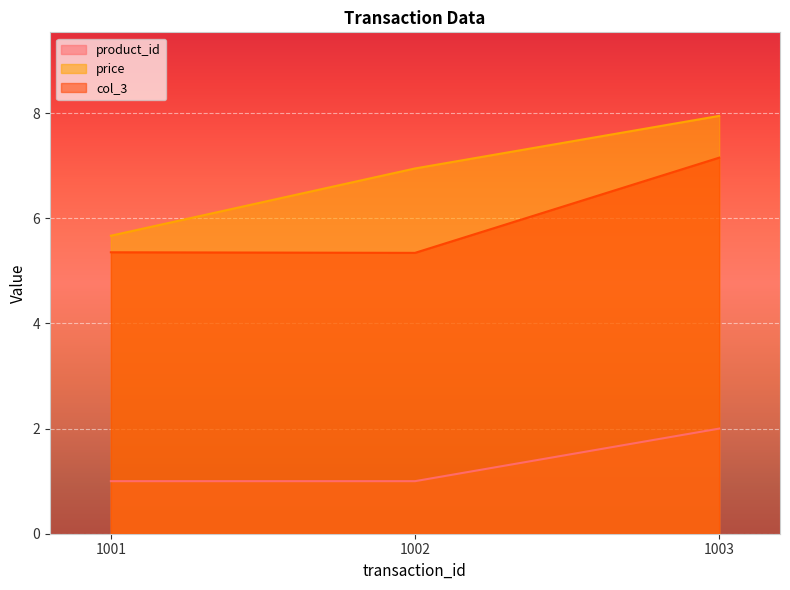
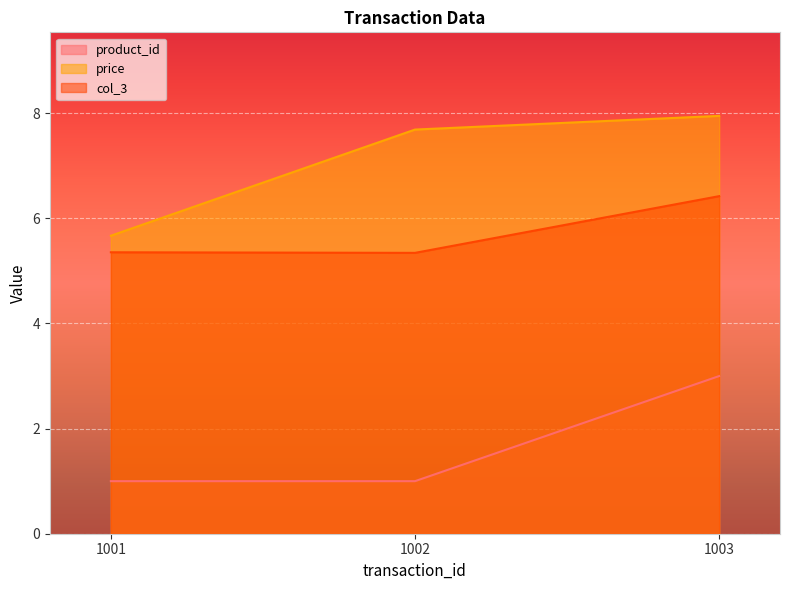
  {
    "product_id": {
      "1001": 1,
      "1002": 1,
-     "1003": 2
+     "1003": 3
    },
    "price": {
      "1001": 5.7,
-     "1002": 7.0,
+     "1002": 7.7,
      "1003": 8.0
    },
    "col_3": {
      "1001": 5.4,
      "1002": 5.3,
-     "1003": 7.2
+     "1003": 6.4
    }
  }
